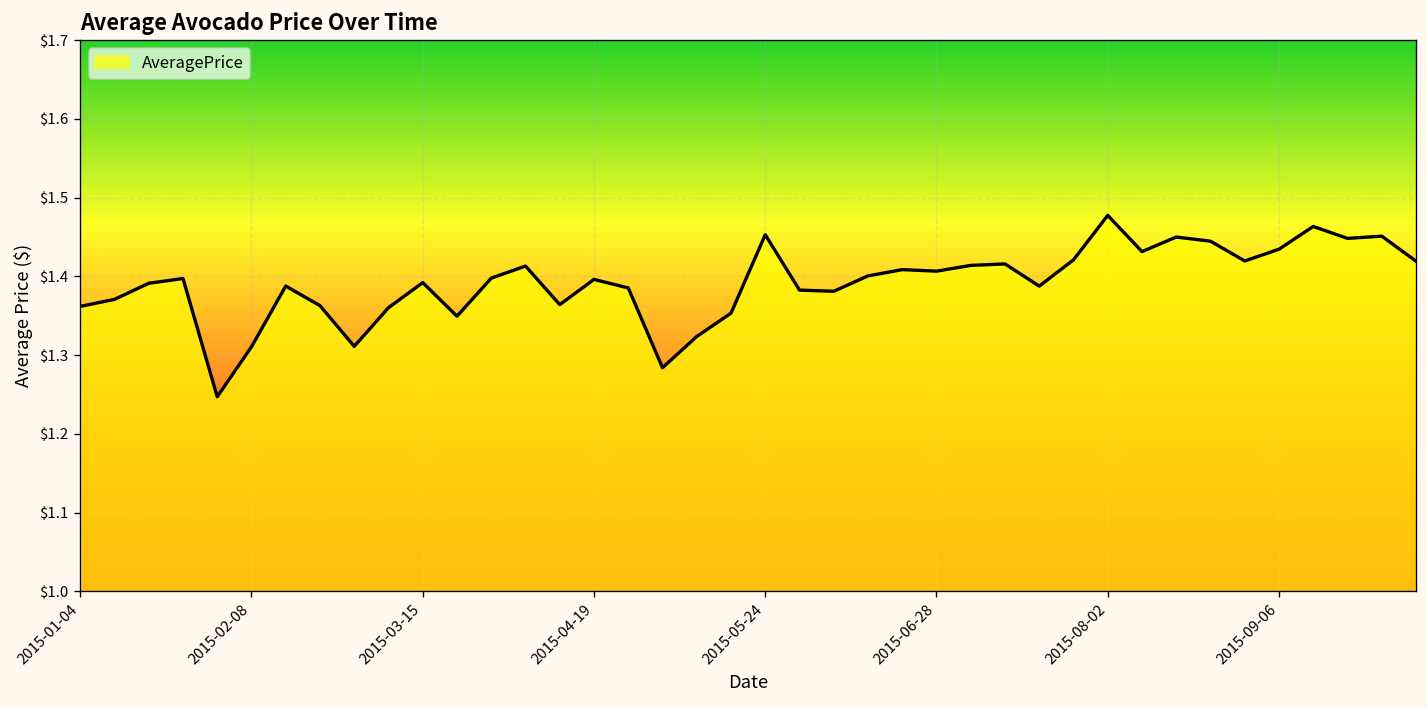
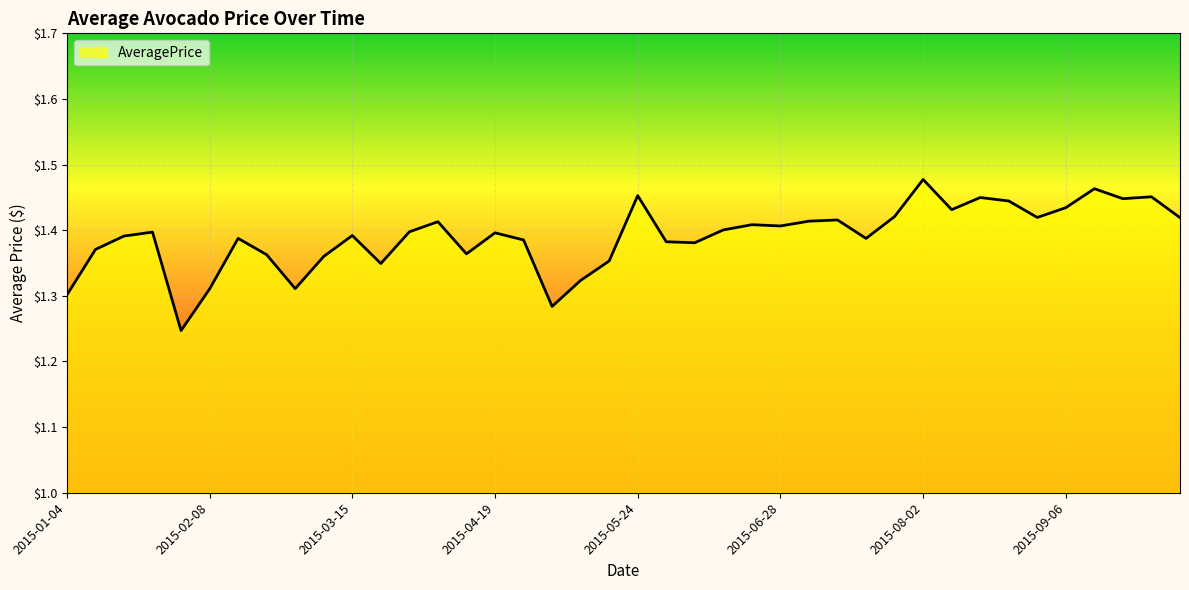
  {
-   "2015-01-04": "$1.36",
+   "2015-01-04": "$1.30",
    "2015-02-08": "$1.31",
    "2015-03-15": "$1.39",
    "2015-04-19": "$1.40",
    "2015-05-24": "$1.45",
    "2015-06-28": "$1.41",
    "2015-08-02": "$1.48",
    "2015-09-06": "$1.43"
  }
